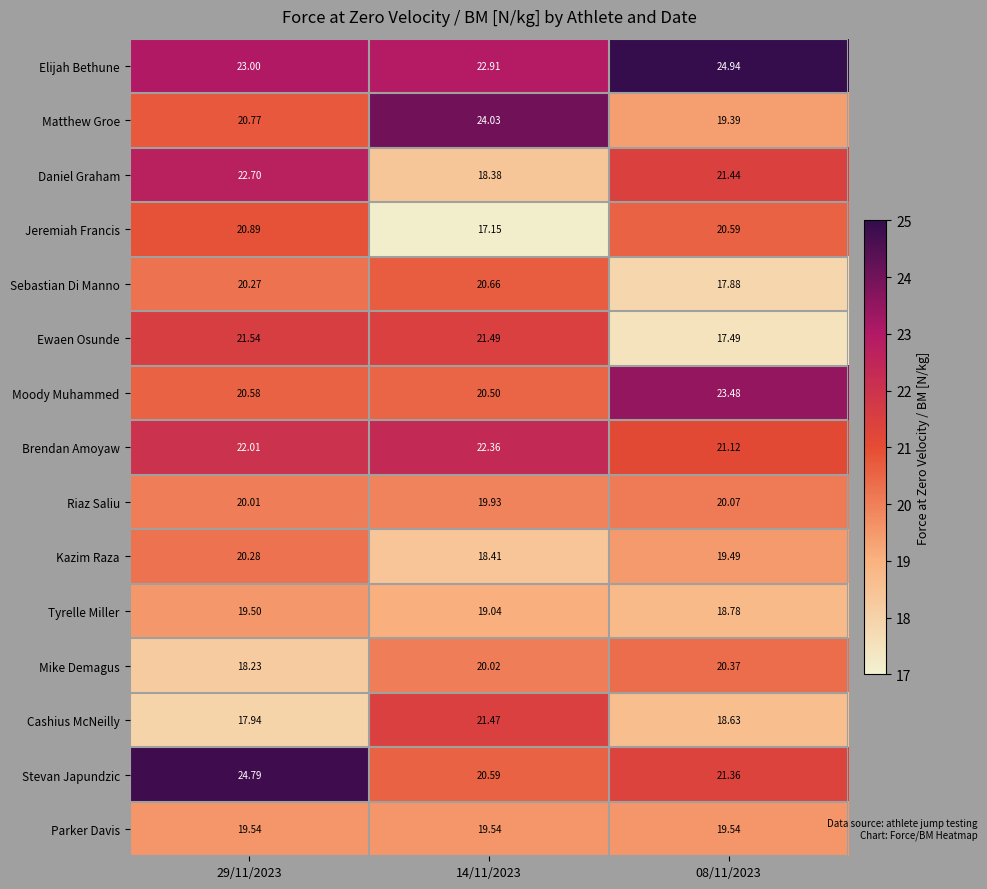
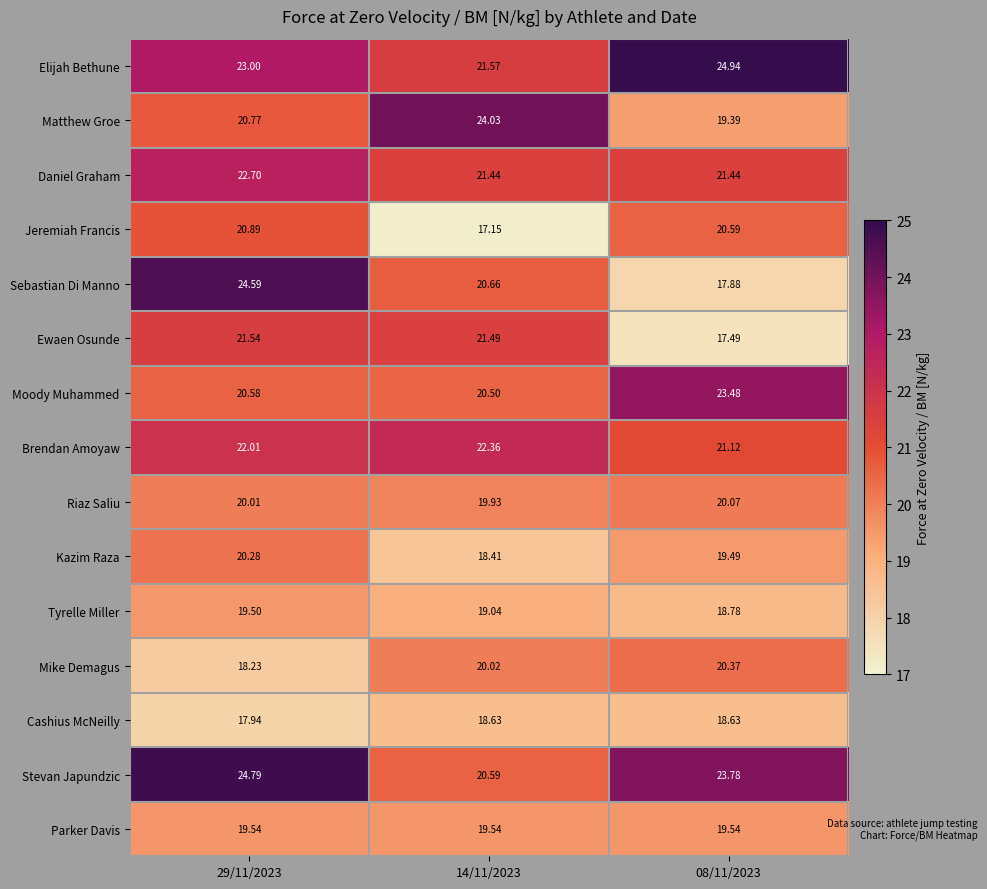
  {
    "Elijah Bethune": {
      "29/11/2023": 23.00,
-     "14/11/2023": 22.91,
+     "14/11/2023": 21.57,
      "08/11/2023": 24.94
    },
    "Matthew Groe": {
      "29/11/2023": 20.77,
      "14/11/2023": 24.03,
      "08/11/2023": 19.39
    },
    "Daniel Graham": {
      "29/11/2023": 22.70,
-     "14/11/2023": 18.38,
+     "14/11/2023": 21.44,
      "08/11/2023": 21.44
    },
    "Jeremiah Francis": {
      "29/11/2023": 20.89,
      "14/11/2023": 17.15,
      "08/11/2023": 20.59
    },
    "Sebastian Di Manno": {
-     "29/11/2023": 20.27,
+     "29/11/2023": 24.59,
      "14/11/2023": 20.66,
      "08/11/2023": 17.88
    },
    "Ewaen Osunde": {
      "29/11/2023": 21.54,
      "14/11/2023": 21.49,
      "08/11/2023": 17.49
    },
    "Moody Muhammed": {
      "29/11/2023": 20.58,
      "14/11/2023": 20.50,
      "08/11/2023": 23.48
    },
    "Brendan Amoyaw": {
      "29/11/2023": 22.01,
      "14/11/2023": 22.36,
      "08/11/2023": 21.12
    },
    "Riaz Saliu": {
      "29/11/2023": 20.01,
      "14/11/2023": 19.93,
      "08/11/2023": 20.07
    },
    "Kazim Raza": {
      "29/11/2023": 20.28,
      "14/11/2023": 18.41,
      "08/11/2023": 19.49
    },
    "Tyrelle Miller": {
      "29/11/2023": 19.50,
      "14/11/2023": 19.04,
      "08/11/2023": 18.78
    },
    "Mike Demagus": {
      "29/11/2023": 18.23,
      "14/11/2023": 20.02,
      "08/11/2023": 20.37
    },
    "Cashius McNeilly": {
      "29/11/2023": 17.94,
-     "14/11/2023": 21.47,
+     "14/11/2023": 18.63,
      "08/11/2023": 18.63
    },
    "Stevan Japundzic": {
      "29/11/2023": 24.79,
      "14/11/2023": 20.59,
-     "08/11/2023": 21.36
+     "08/11/2023": 23.78
    },
    "Parker Davis": {
      "29/11/2023": 19.54,
      "14/11/2023": 19.54,
      "08/11/2023": 19.54
    }
  }
